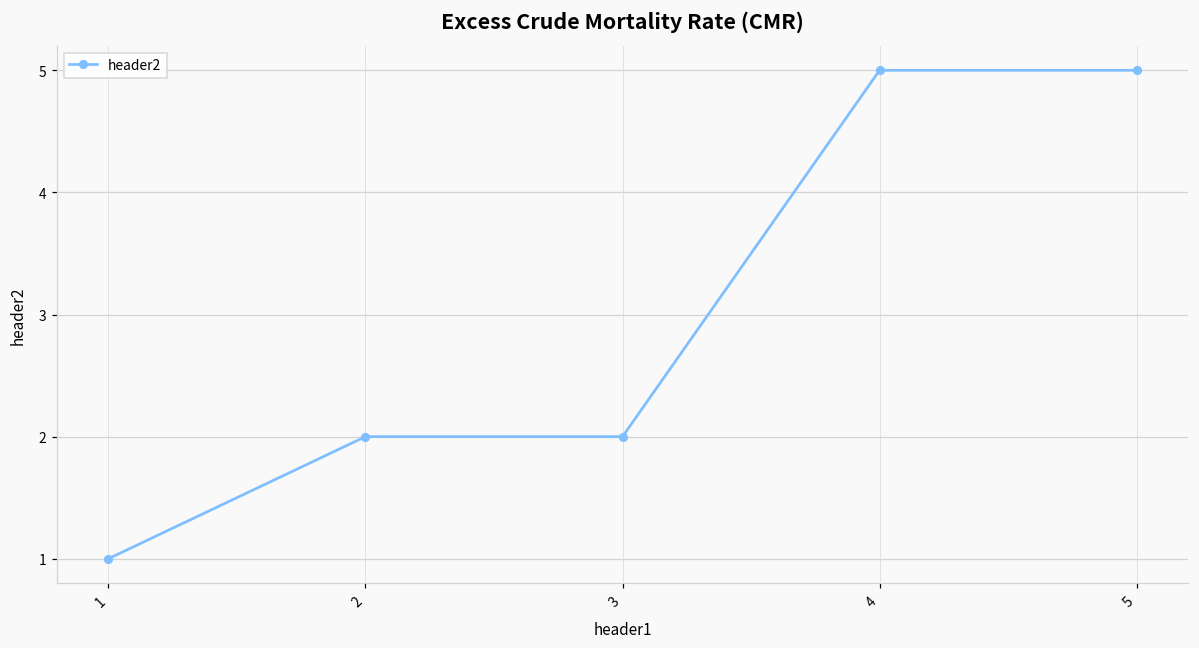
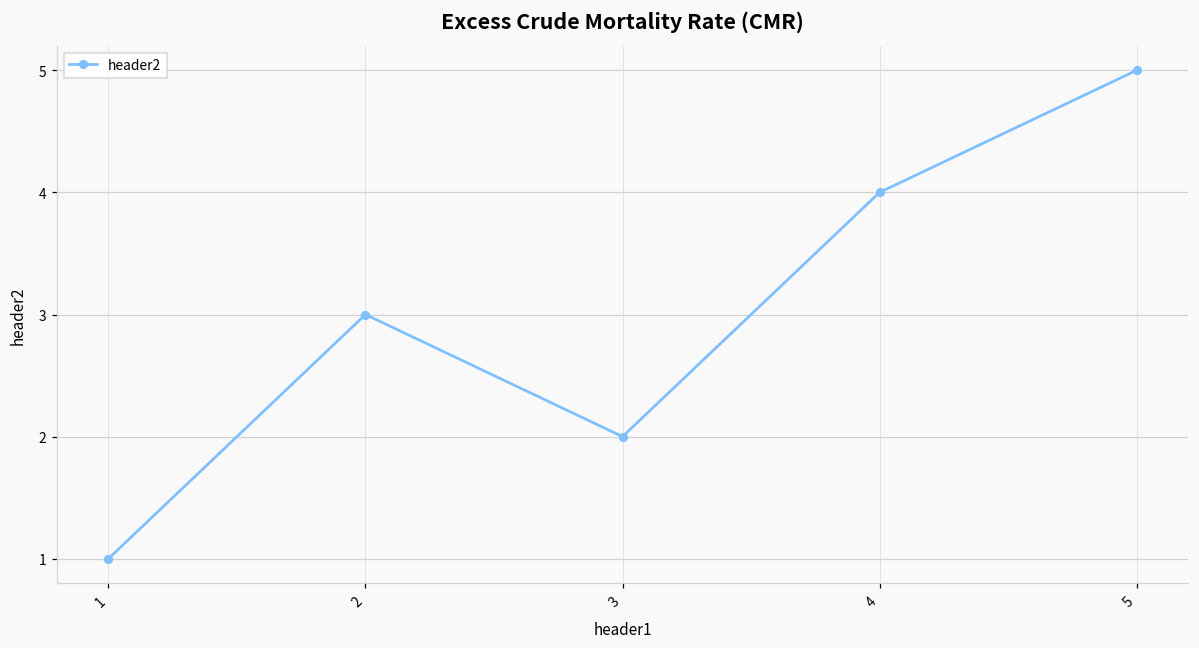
  {
    "1": 1,
-   "2": 2,
+   "2": 3,
    "3": 2,
-   "4": 5,
+   "4": 4,
    "5": 5
  }
